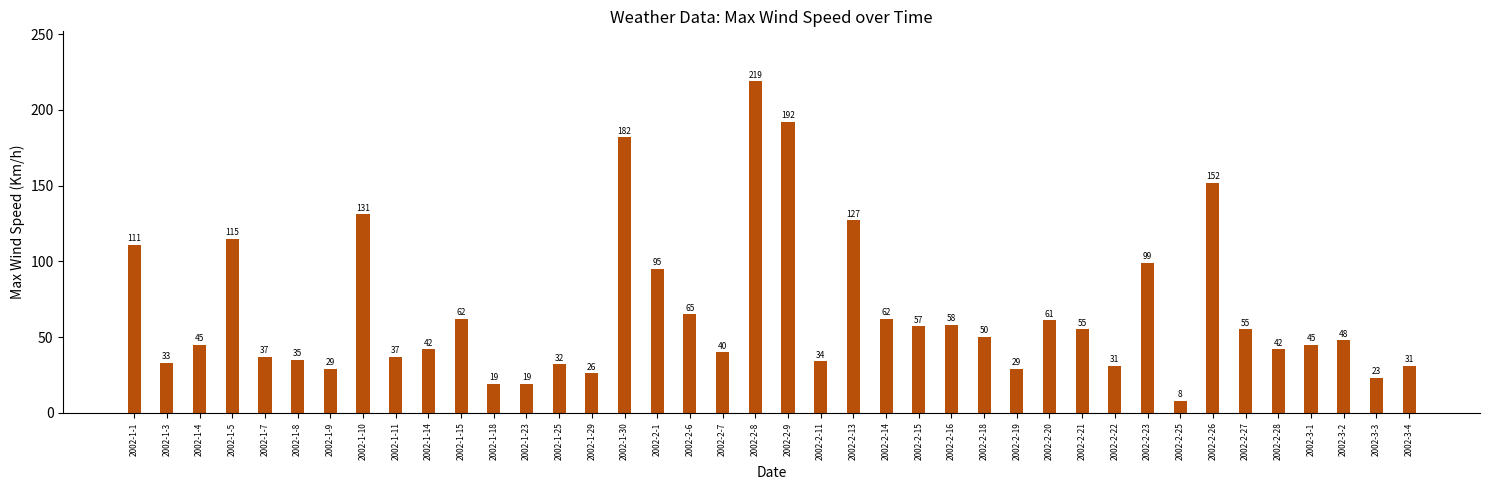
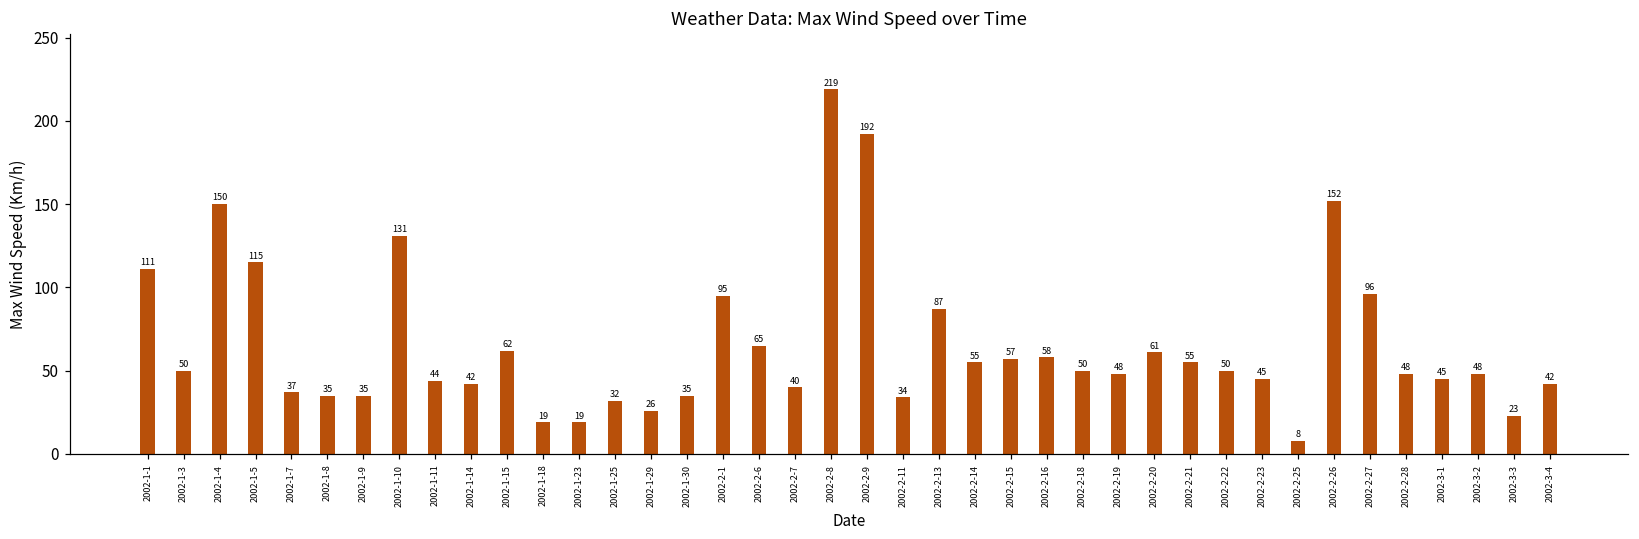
  {
    "2002-1-1": 111,
-   "2002-1-3": 33,
-   "2002-1-4": 45,
+   "2002-1-3": 50,
+   "2002-1-4": 150,
    "2002-1-5": 115,
    "2002-1-7": 37,
    "2002-1-8": 35,
-   "2002-1-9": 29,
+   "2002-1-9": 35,
    "2002-1-10": 131,
-   "2002-1-11": 37,
+   "2002-1-11": 44,
    "2002-1-14": 42,
    "2002-1-15": 62,
    "2002-1-18": 19,
    "2002-1-23": 19,
    "2002-1-25": 32,
    "2002-1-29": 26,
-   "2002-1-30": 182,
+   "2002-1-30": 35,
    "2002-2-1": 95,
    "2002-2-6": 65,
    "2002-2-7": 40,
    "2002-2-8": 219,
    "2002-2-9": 192,
    "2002-2-11": 34,
-   "2002-2-13": 127,
-   "2002-2-14": 62,
+   "2002-2-13": 87,
+   "2002-2-14": 55,
    "2002-2-15": 57,
    "2002-2-16": 58,
    "2002-2-18": 50,
-   "2002-2-19": 29,
+   "2002-2-19": 48,
    "2002-2-20": 61,
    "2002-2-21": 55,
-   "2002-2-22": 31,
-   "2002-2-23": 99,
+   "2002-2-22": 50,
+   "2002-2-23": 45,
    "2002-2-25": 8,
    "2002-2-26": 152,
-   "2002-2-27": 55,
-   "2002-2-28": 42,
+   "2002-2-27": 96,
+   "2002-2-28": 48,
    "2002-3-1": 45,
    "2002-3-2": 48,
    "2002-3-3": 23,
-   "2002-3-4": 31
+   "2002-3-4": 42
  }
